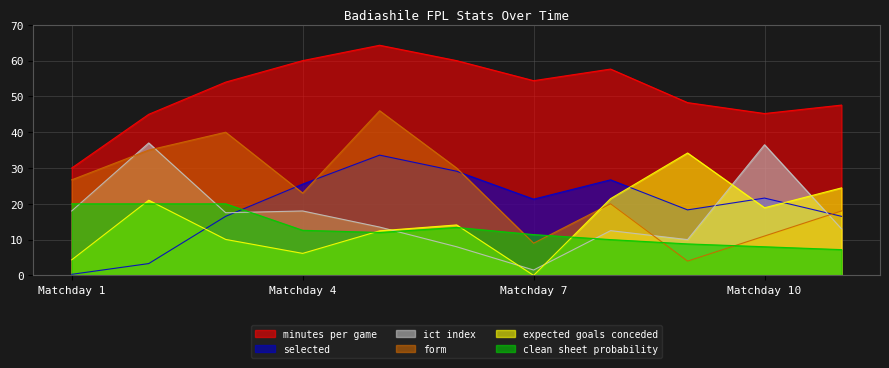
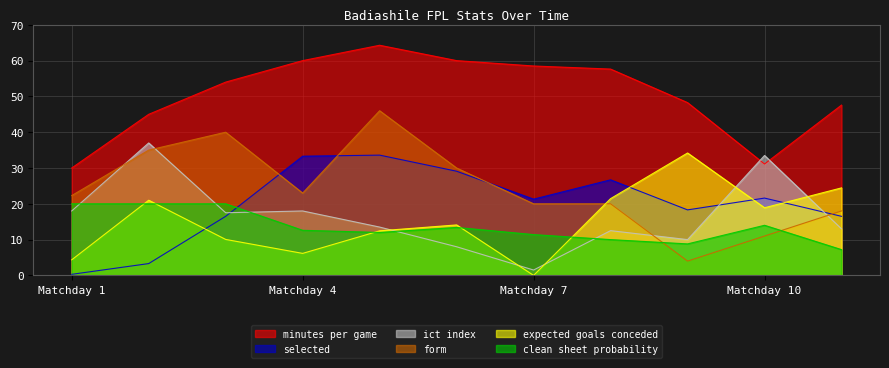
  {
    "minutes per game": {
      "Matchday 1": 30,
      "Matchday 4": 60,
-     "Matchday 7": 54,
-     "Matchday 10": 45
+     "Matchday 7": 59,
+     "Matchday 10": 31
    },
    "selected": {
      "Matchday 1": 0,
-     "Matchday 4": 26,
+     "Matchday 4": 33,
      "Matchday 7": 21,
      "Matchday 10": 22
    },
    "ict index": {
      "Matchday 1": 18,
      "Matchday 4": 18,
      "Matchday 7": 2,
-     "Matchday 10": 37
+     "Matchday 10": 34
    },
    "form": {
-     "Matchday 1": 27,
+     "Matchday 1": 22,
      "Matchday 4": 23,
-     "Matchday 7": 9,
+     "Matchday 7": 20,
      "Matchday 10": 11
    },
    "expected goals conceded": {
      "Matchday 1": 4,
      "Matchday 4": 6,
      "Matchday 7": 0,
      "Matchday 10": 19
    },
    "clean sheet probability": {
      "Matchday 1": 20,
      "Matchday 4": 13,
      "Matchday 7": 11,
-     "Matchday 10": 8
+     "Matchday 10": 14
    }
  }
